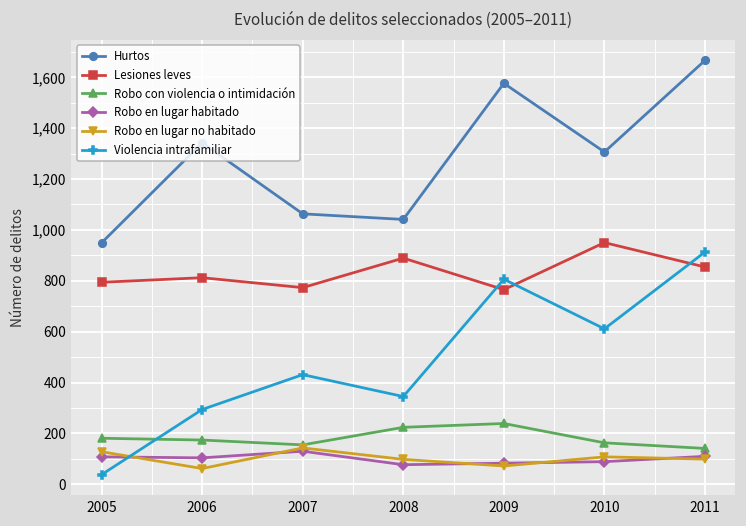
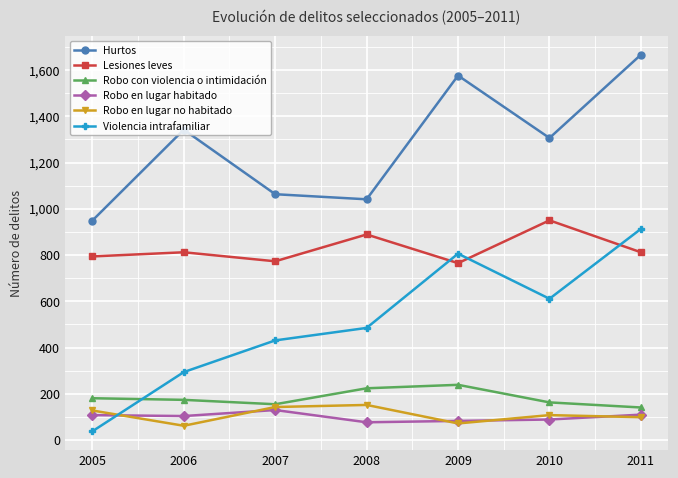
  {
    "Hurtos": {
      "2005": "950",
      "2007": "1,060",
      "2008": "1,040",
      "2009": "1,580",
      "2010": "1,310",
      "2011": "1,670"
    },
    "Lesiones leves": {
      "2005": "790",
      "2006": "810",
      "2007": "770",
      "2008": "890",
      "2009": "770",
      "2010": "950",
-     "2011": "850"
+     "2011": "810"
    },
    "Robo con violencia o intimidación": {
      "2005": "180",
      "2006": "170",
      "2007": "160",
      "2008": "220",
      "2009": "240",
      "2010": "160",
      "2011": "140"
    },
    "Robo en lugar habitado": {
      "2005": "110",
      "2006": "100",
      "2007": "130",
      "2008": "80",
      "2009": "80",
      "2010": "90"
    },
    "Robo en lugar no habitado": {
      "2005": "130",
      "2006": "60",
      "2007": "140",
-     "2008": "100",
+     "2008": "150",
      "2009": "70",
      "2010": "110"
    },
    "Violencia intrafamiliar": {
      "2005": "40",
      "2006": "290",
      "2007": "430",
-     "2008": "350",
+     "2008": "490",
      "2009": "810",
      "2010": "610",
      "2011": "910"
    }
  }
